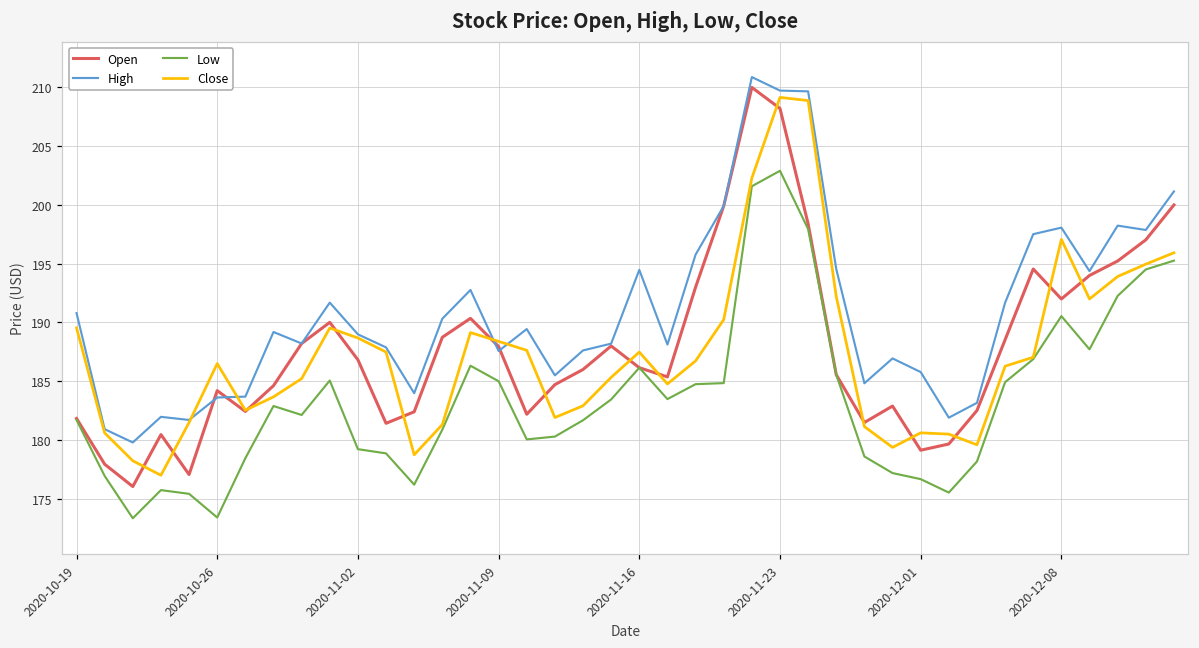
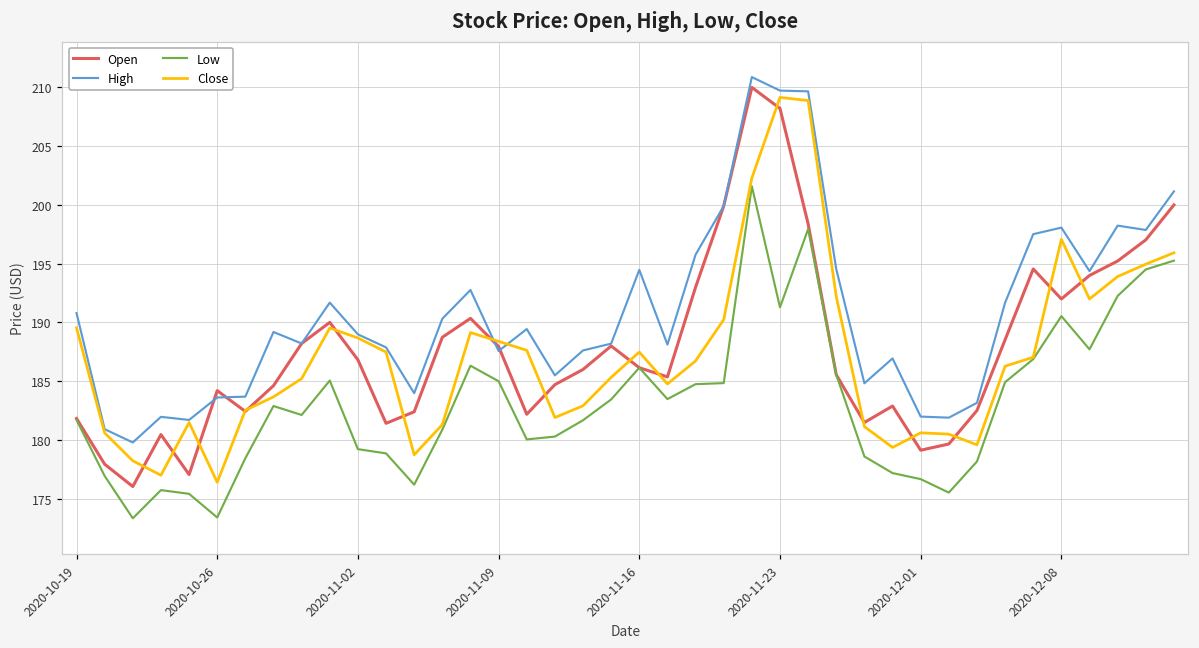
  {
    "Open": {
      "2020-10-26": 184.2,
      "2020-11-02": 186.8,
      "2020-11-09": 188.0,
      "2020-11-23": 208.2,
      "2020-12-01": 179.1,
      "2020-12-08": 192.0
    },
    "High": {
      "2020-10-19": 190.8,
      "2020-10-26": 183.6,
      "2020-11-02": 189.0,
      "2020-11-09": 187.6,
      "2020-11-16": 194.5,
      "2020-11-23": 209.7,
-     "2020-12-01": 185.8,
+     "2020-12-01": 182.0,
      "2020-12-08": 198.1
    },
    "Low": {
      "2020-10-26": 173.4,
      "2020-11-02": 179.2,
      "2020-11-09": 185.0,
-     "2020-11-23": 202.9,
+     "2020-11-23": 191.3,
      "2020-12-01": 176.7,
      "2020-12-08": 190.5
    },
    "Close": {
      "2020-10-19": 189.5,
-     "2020-10-26": 186.5,
+     "2020-10-26": 176.4,
      "2020-11-02": 188.7,
      "2020-11-09": 188.4,
      "2020-11-16": 187.5,
      "2020-11-23": 209.2,
      "2020-12-01": 180.6,
      "2020-12-08": 197.1
    }
  }
